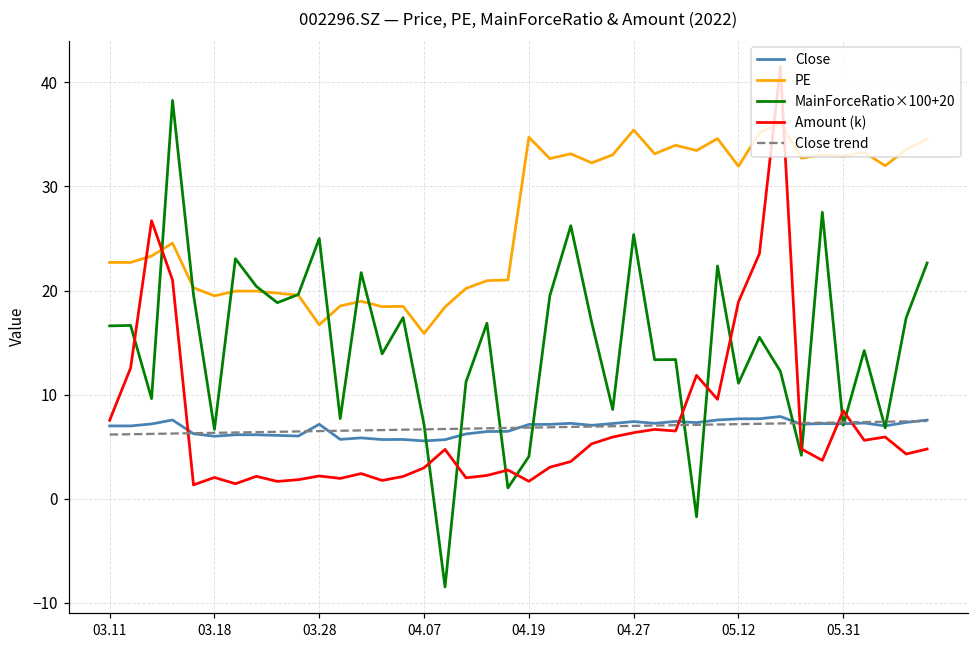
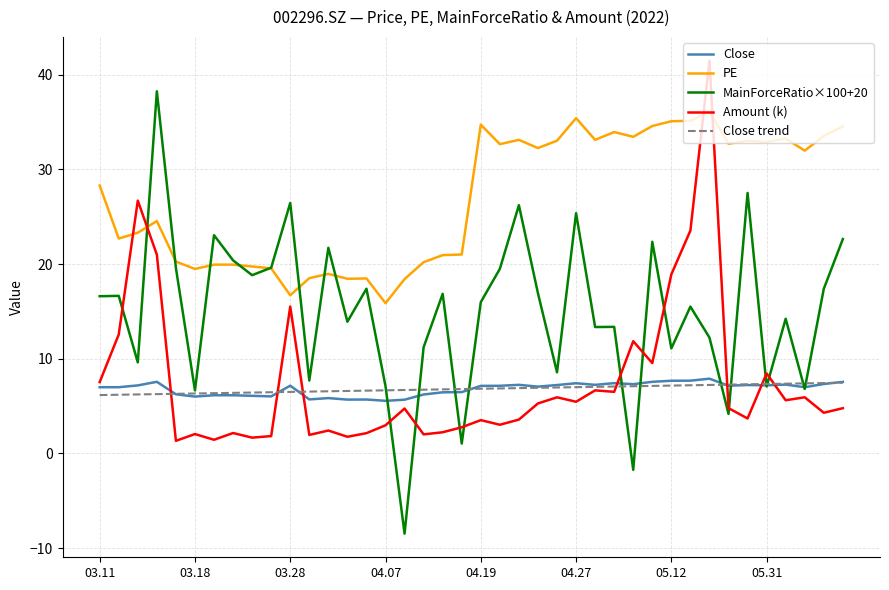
  {
    "Close": {
      "03.11": 7,
      "03.18": 6,
      "03.28": 7,
      "04.07": 6,
      "04.19": 7,
      "04.27": 7,
      "05.12": 8
    },
    "PE": {
-     "03.11": 23,
+     "03.11": 28,
      "03.18": 19,
      "03.28": 17,
      "04.07": 16,
      "04.19": 35,
      "04.27": 35,
-     "05.12": 32
+     "05.12": 35
    },
    "MainForceRatio×100+20": {
      "03.11": 17,
      "03.18": 7,
-     "03.28": 25,
+     "03.28": 26,
      "04.07": 7,
-     "04.19": 4,
+     "04.19": 16,
      "04.27": 25,
      "05.12": 11
    },
    "Amount (k)": {
      "03.11": 8,
      "03.18": 2,
-     "03.28": 2,
+     "03.28": 16,
      "04.07": 3,
-     "04.19": 2,
-     "04.27": 6,
+     "04.19": 4,
+     "04.27": 5,
      "05.12": 19,
      "05.31": 8
    },
    "Close trend": {
      "03.11": 6,
      "03.18": 6,
      "03.28": 7,
      "04.07": 7,
      "04.19": 7,
      "04.27": 7,
      "05.12": 7
    }
  }
